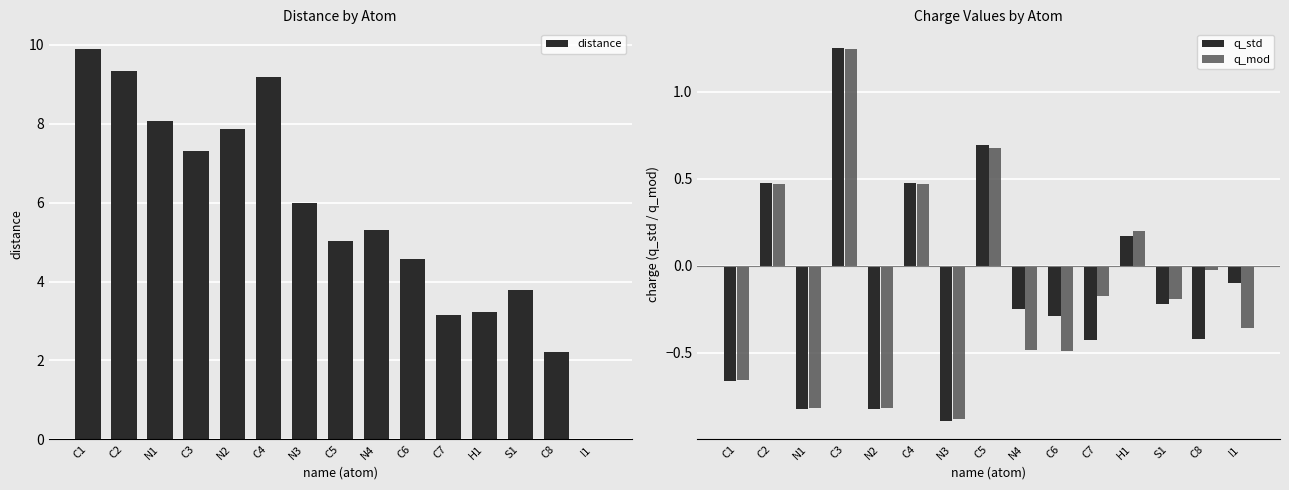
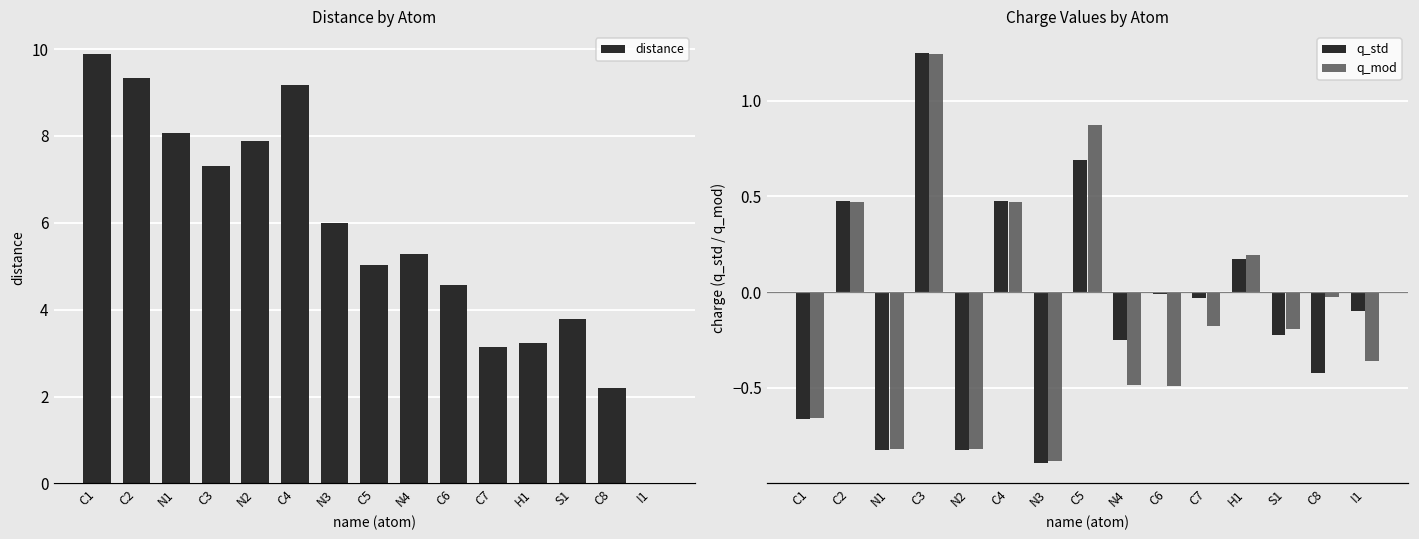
  {
    "Distance by Atom": {
      "C1": 9.9,
      "C2": 9.3,
      "N1": 8.1,
      "C3": 7.3,
      "N2": 7.9,
      "C4": 9.2,
      "N3": 6.0,
      "C5": 5.0,
      "N4": 5.3,
      "C6": 4.6,
      "C7": 3.1,
      "H1": 3.2,
      "S1": 3.8,
      "C8": 2.2,
      "I1": 0.0
    },
    "Charge Values by Atom": {
      "q_std": {
        "C1": -0.66,
        "C2": 0.48,
        "N1": -0.82,
        "C3": 1.25,
        "N2": -0.82,
        "C4": 0.48,
        "N3": -0.89,
        "C5": 0.69,
        "N4": -0.25,
-       "C6": -0.29,
-       "C7": -0.42,
+       "C6": -0.01,
+       "C7": -0.03,
        "H1": 0.17,
        "S1": -0.22,
        "C8": -0.42,
        "I1": -0.10
      },
      "q_mod": {
        "C1": -0.66,
        "C2": 0.47,
        "N1": -0.82,
        "C3": 1.25,
        "N2": -0.82,
        "C4": 0.47,
        "N3": -0.88,
-       "C5": 0.68,
+       "C5": 0.87,
        "N4": -0.48,
        "C6": -0.49,
        "C7": -0.17,
        "H1": 0.20,
        "S1": -0.19,
        "C8": -0.02,
        "I1": -0.36
      }
    }
  }
